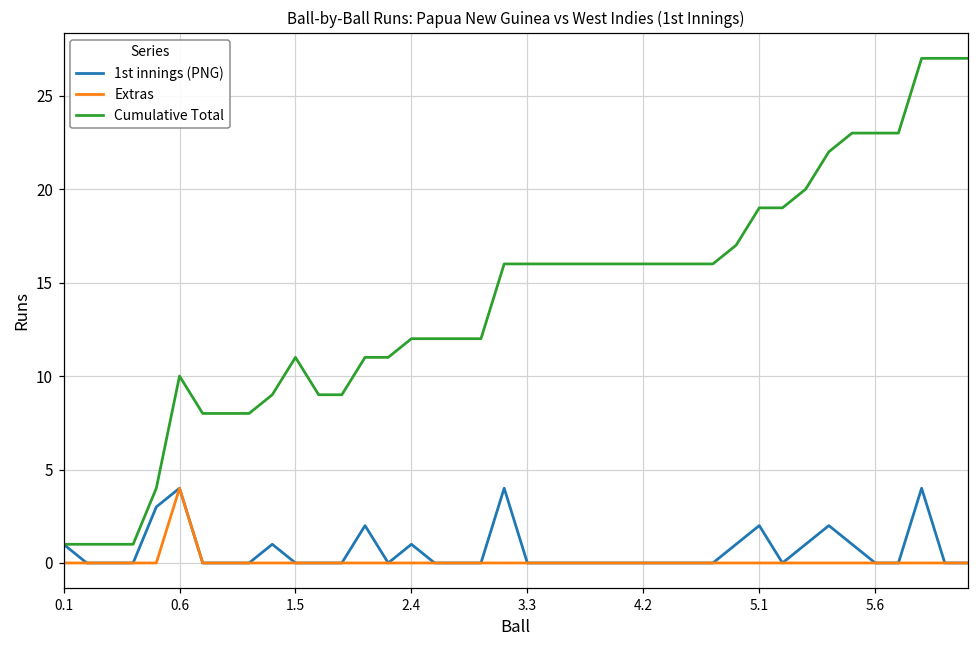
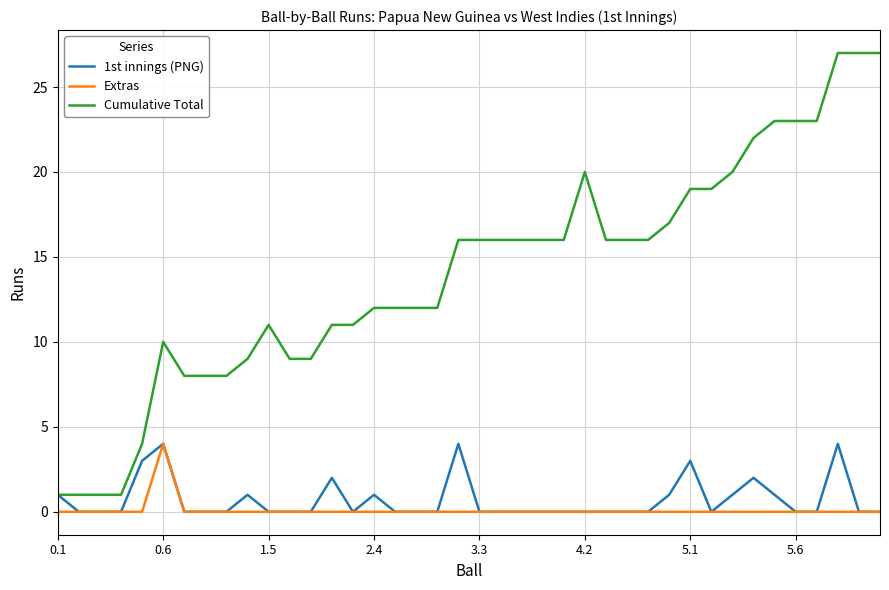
  {
    "1st innings (PNG)": {
      "2.4": 1,
-     "5.1": 2
+     "5.1": 3
    },
    "Extras": {
      "0.1": 0,
      "2.4": 0,
      "5.1": 0
    },
    "Cumulative Total": {
      "0.6": 10,
      "1.5": 11,
      "2.4": 12,
      "3.3": 16,
-     "4.2": 16,
+     "4.2": 20,
      "5.1": 19,
      "5.6": 23
    }
  }
